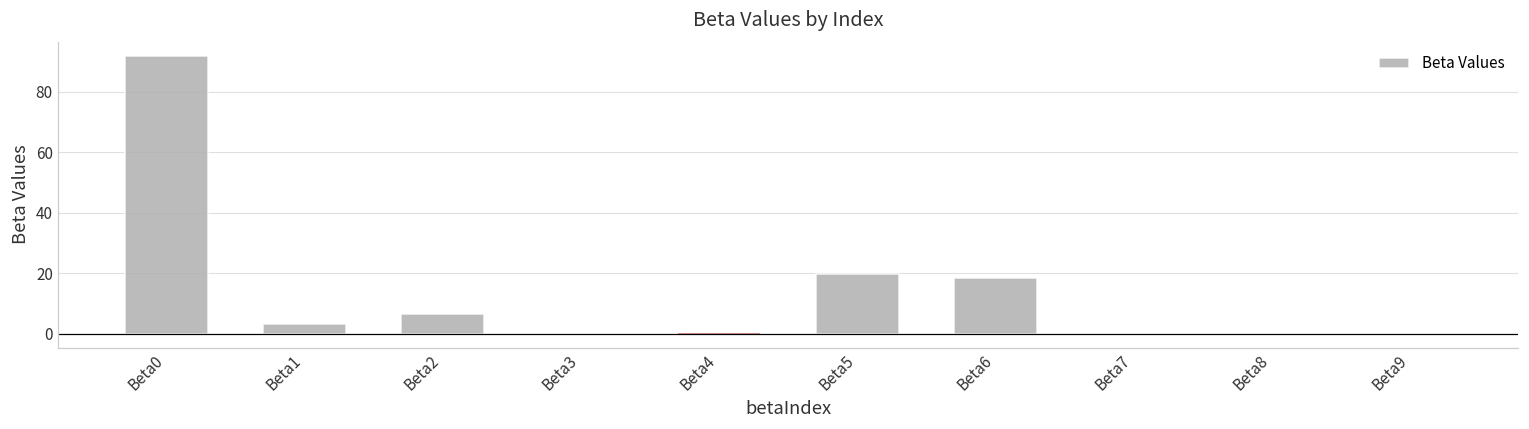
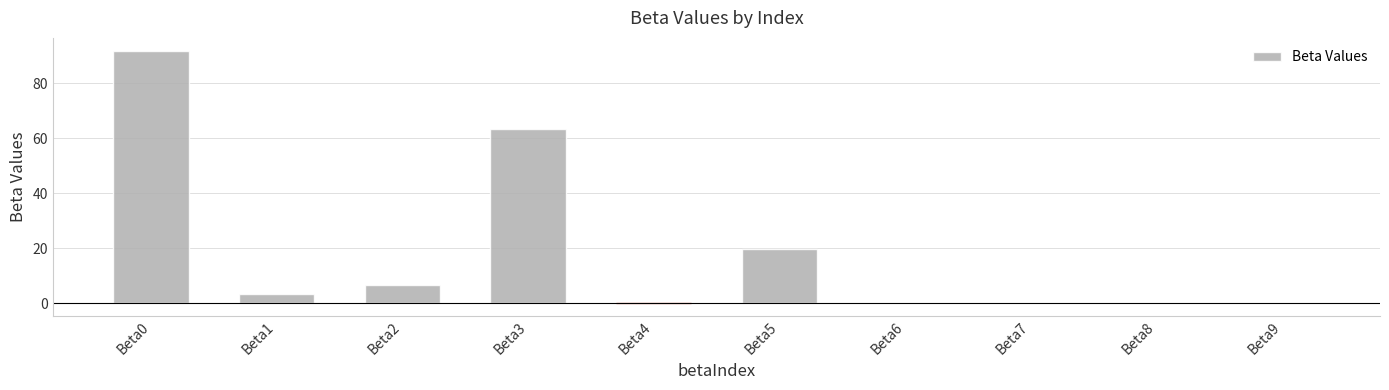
  {
    "Beta0": 92,
    "Beta1": 3,
    "Beta2": 7,
-   "Beta3": 0,
+   "Beta3": 63,
    "Beta5": 20,
-   "Beta6": 18
+   "Beta6": 0
  }
